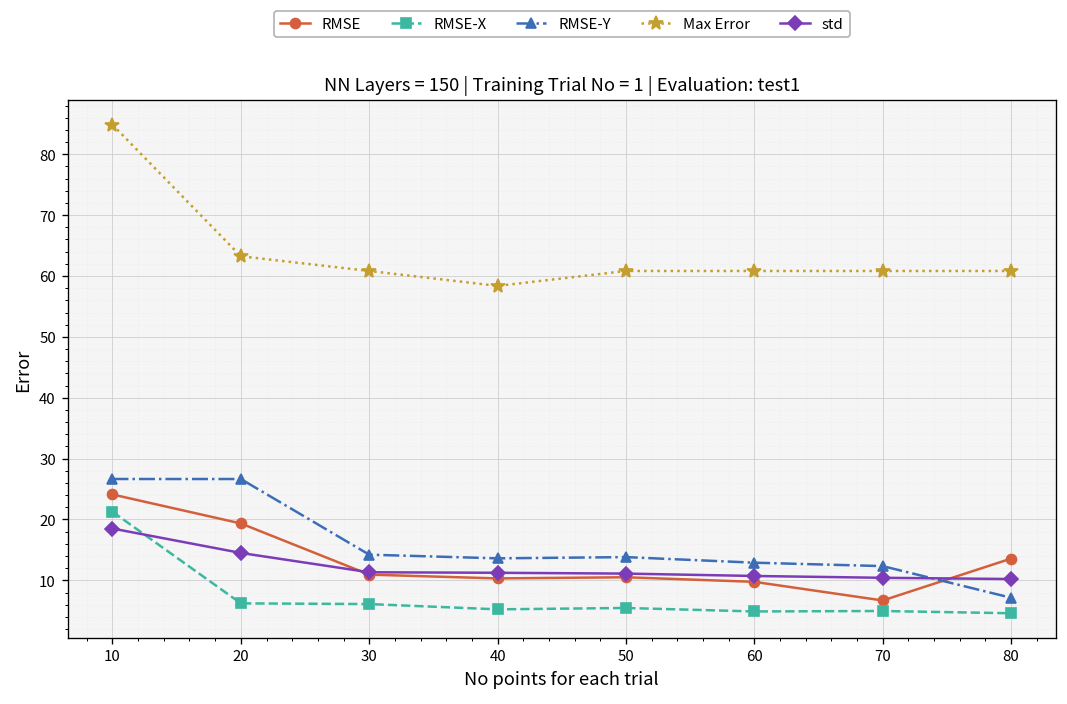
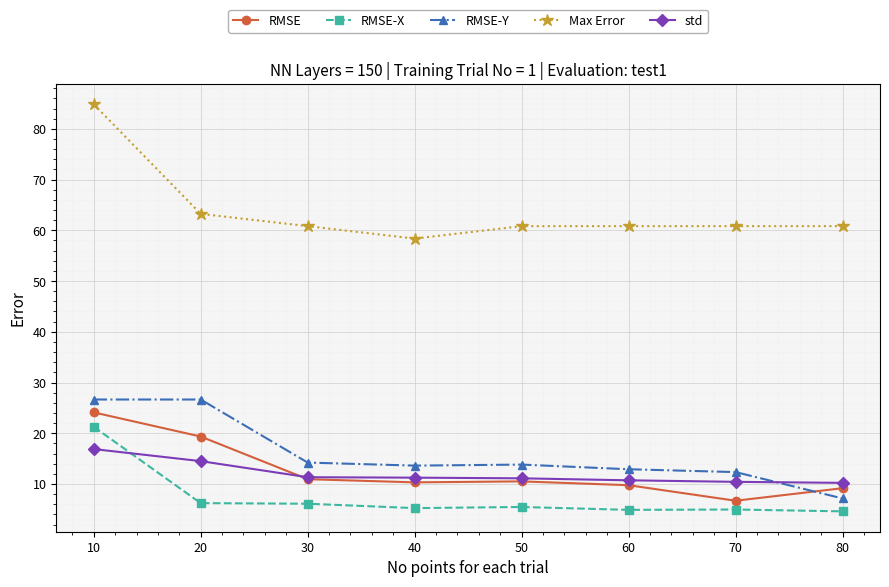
  {
    "RMSE": {
      "10": 24,
      "20": 19,
      "40": 10,
      "50": 11,
      "60": 10,
      "70": 7,
-     "80": 14
+     "80": 9
    },
    "RMSE-X": {
      "10": 21,
      "20": 6,
      "30": 6,
      "40": 5,
      "50": 5,
      "60": 5,
      "70": 5,
      "80": 5
    },
    "RMSE-Y": {
      "10": 27,
      "20": 27,
      "30": 14,
      "40": 14,
      "50": 14,
      "60": 13,
      "70": 12,
      "80": 7
    },
    "Max Error": {
      "10": 85,
      "20": 63,
      "30": 61,
      "40": 58,
      "50": 61,
      "60": 61,
      "70": 61,
      "80": 61
    },
    "std": {
-     "10": 19,
+     "10": 17,
      "20": 15,
      "40": 11,
      "50": 11,
      "60": 11,
      "70": 10,
      "80": 10
    }
  }
